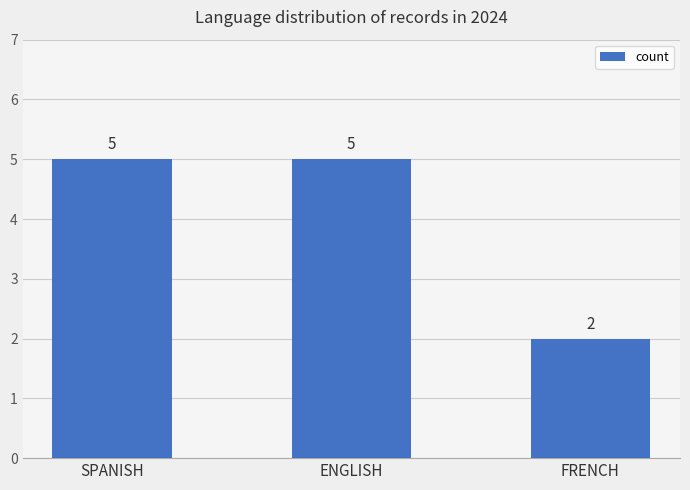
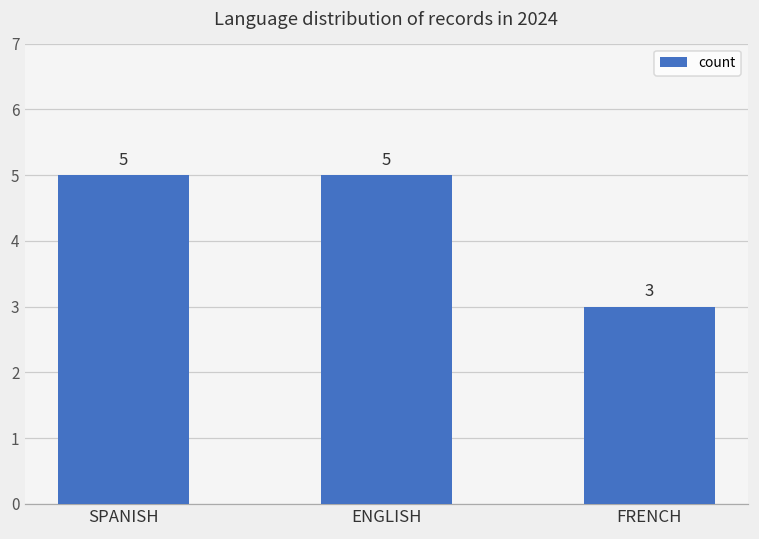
  {
    "SPANISH": 5,
    "ENGLISH": 5,
-   "FRENCH": 2
+   "FRENCH": 3
  }
